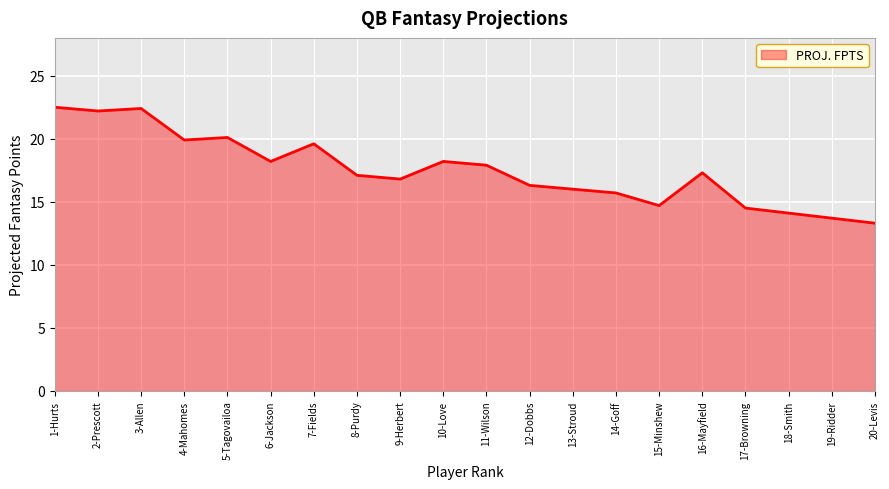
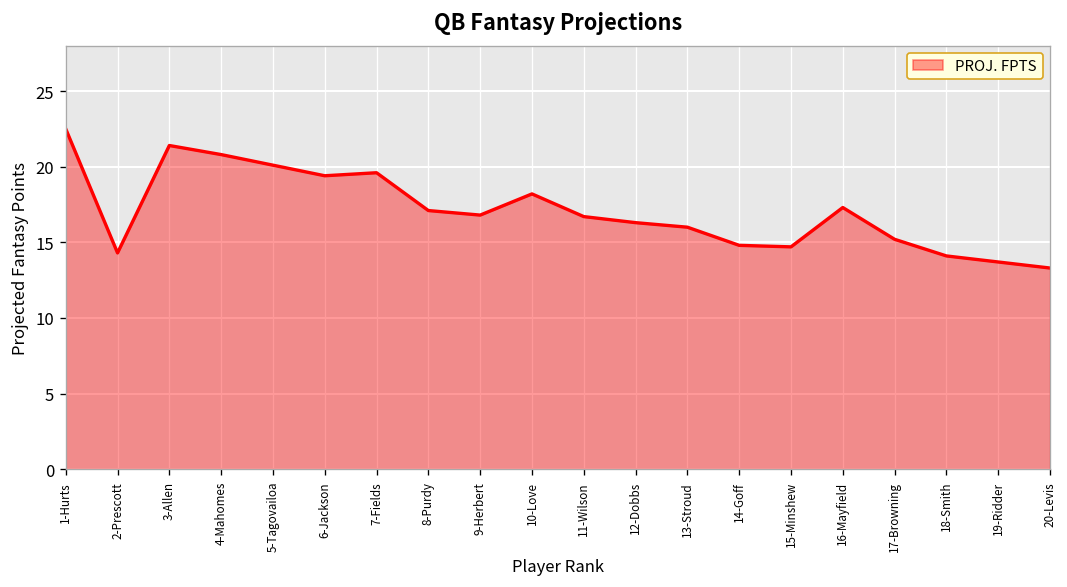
  {
    "1-Hurts": 22.5,
-   "2-Prescott": 22.2,
-   "3-Allen": 22.4,
-   "4-Mahomes": 19.9,
+   "2-Prescott": 14.3,
+   "3-Allen": 21.4,
+   "4-Mahomes": 20.8,
    "5-Tagovailoa": 20.1,
-   "6-Jackson": 18.2,
+   "6-Jackson": 19.4,
    "7-Fields": 19.6,
    "8-Purdy": 17.1,
    "9-Herbert": 16.8,
    "10-Love": 18.2,
-   "11-Wilson": 17.9,
+   "11-Wilson": 16.7,
    "12-Dobbs": 16.3,
    "13-Stroud": 16.0,
-   "14-Goff": 15.7,
+   "14-Goff": 14.8,
    "15-Minshew": 14.7,
    "16-Mayfield": 17.3,
-   "17-Browning": 14.5,
+   "17-Browning": 15.2,
    "18-Smith": 14.1,
    "19-Ridder": 13.7,
    "20-Levis": 13.3
  }
